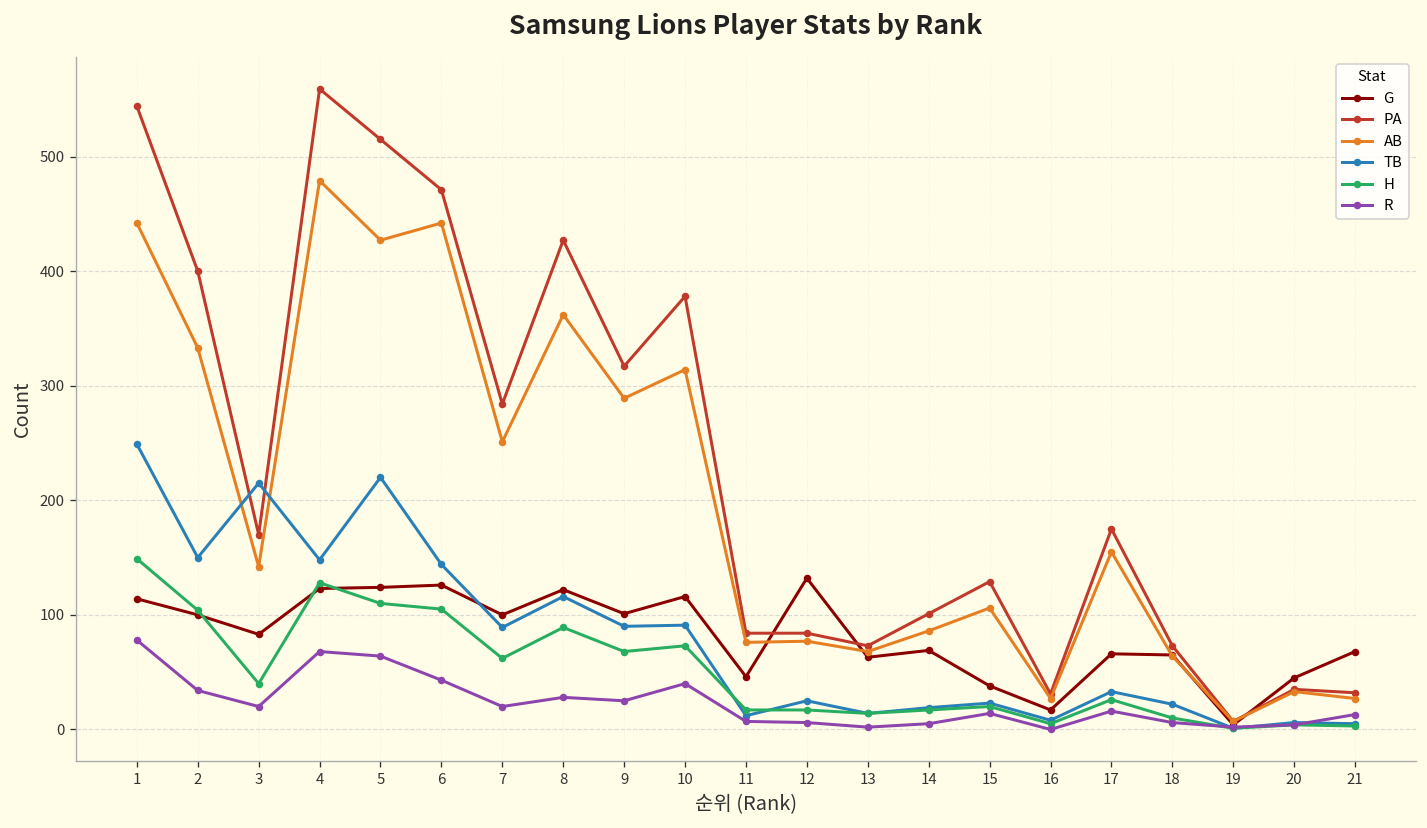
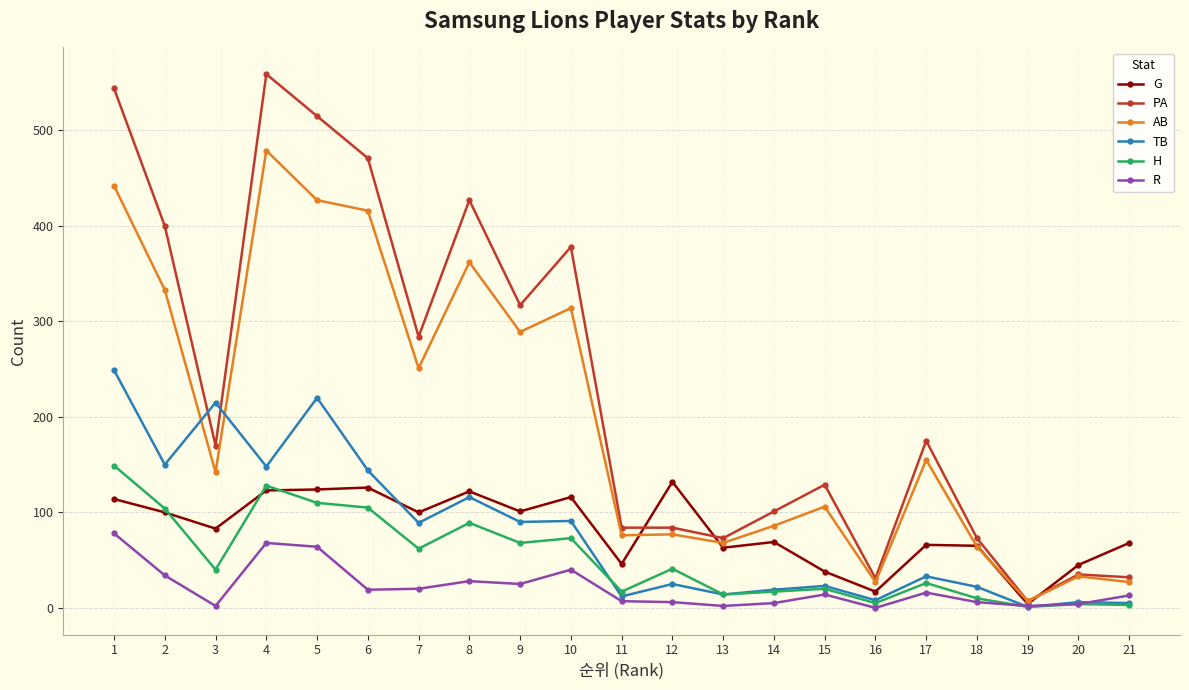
  {
    "G": {
      "1": 110,
      "2": 100,
      "3": 80,
      "4": 120,
      "5": 120,
      "6": 130,
      "7": 100,
      "8": 120,
      "9": 100,
      "10": 120,
      "11": 50,
      "12": 130,
      "13": 60,
      "14": 70,
      "15": 40,
      "16": 20,
      "17": 70,
      "20": 50,
      "21": 70
    },
    "PA": {
      "1": 540,
      "2": 400,
      "3": 170,
      "4": 560,
      "5": 520,
      "6": 470,
      "7": 280,
      "8": 430,
      "9": 320,
      "10": 380,
      "11": 80,
      "12": 80,
      "13": 70,
      "14": 100,
      "15": 130,
      "16": 30,
      "17": 180,
      "18": 70,
      "21": 30
    },
    "AB": {
      "1": 440,
      "2": 330,
      "3": 140,
      "4": 480,
      "5": 430,
-     "6": 440,
+     "6": 420,
      "7": 250,
      "8": 360,
      "9": 290,
      "10": 310,
      "11": 80,
      "12": 80,
      "13": 70,
      "14": 90,
      "15": 110,
      "16": 30,
      "17": 160,
      "21": 30
    },
    "TB": {
      "1": 250,
      "2": 150,
      "3": 220,
      "4": 150,
      "5": 220,
      "6": 140,
      "7": 90,
      "8": 120,
      "9": 90,
      "10": 90,
      "11": 10,
      "12": 30,
      "15": 20,
      "16": 10,
      "17": 30,
      "18": 20
    },
    "H": {
      "1": 150,
      "2": 100,
      "3": 40,
      "4": 130,
      "5": 110,
      "6": 110,
      "7": 60,
      "8": 90,
      "9": 70,
      "10": 70,
      "11": 20,
-     "12": 20,
+     "12": 40,
      "15": 20,
      "16": 10,
      "17": 30,
      "18": 10
    },
    "R": {
      "1": 80,
      "2": 30,
-     "3": 20,
+     "3": 0,
      "4": 70,
      "5": 60,
-     "6": 40,
+     "6": 20,
      "7": 20,
      "8": 30,
      "9": 30,
      "10": 40,
      "11": 10,
      "12": 10,
      "13": 0,
      "14": 10,
      "15": 10,
      "16": 0,
      "17": 20,
      "18": 10,
      "21": 10
    }
  }
